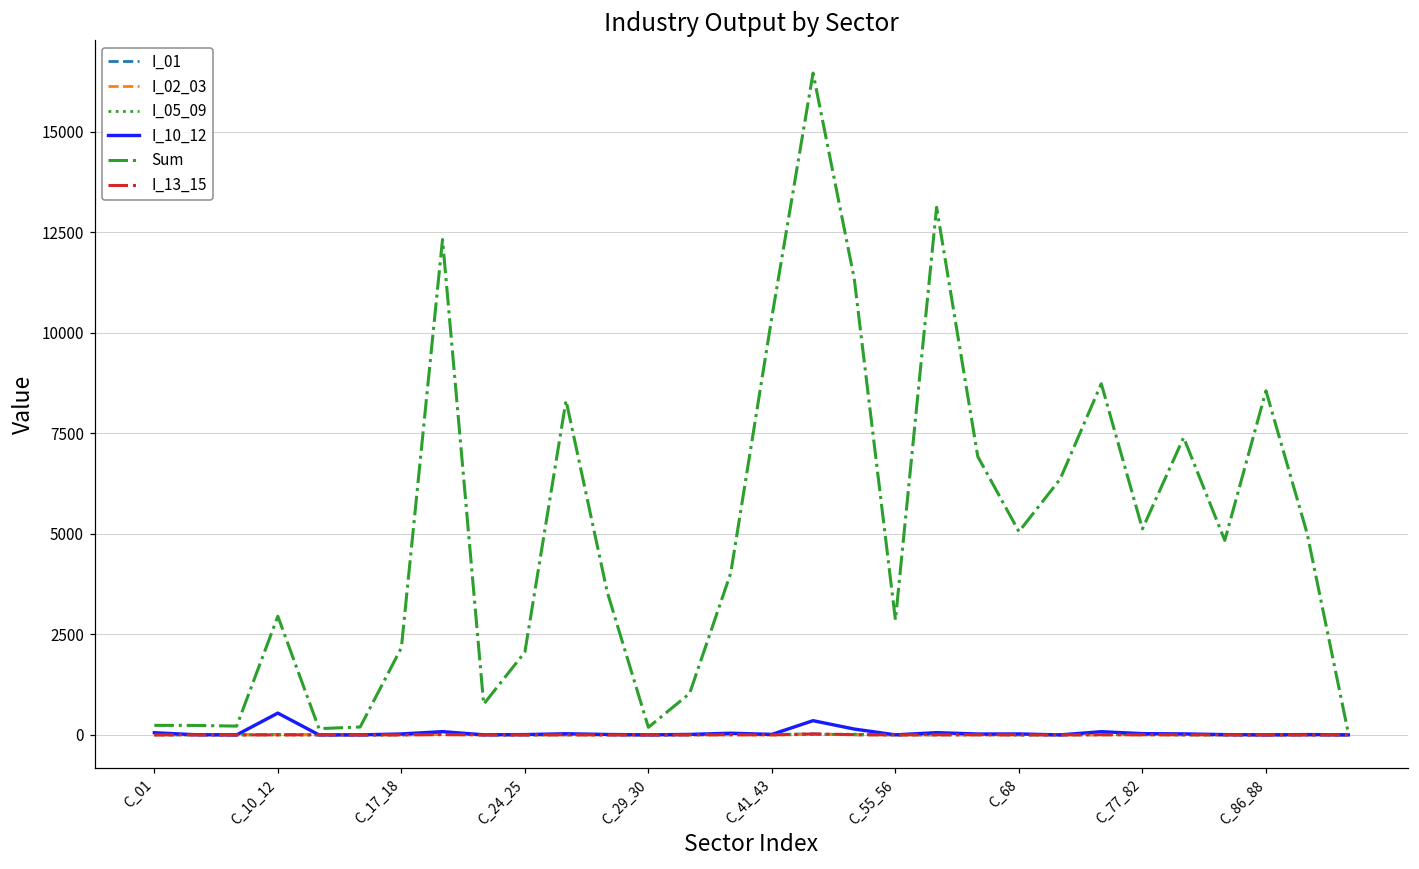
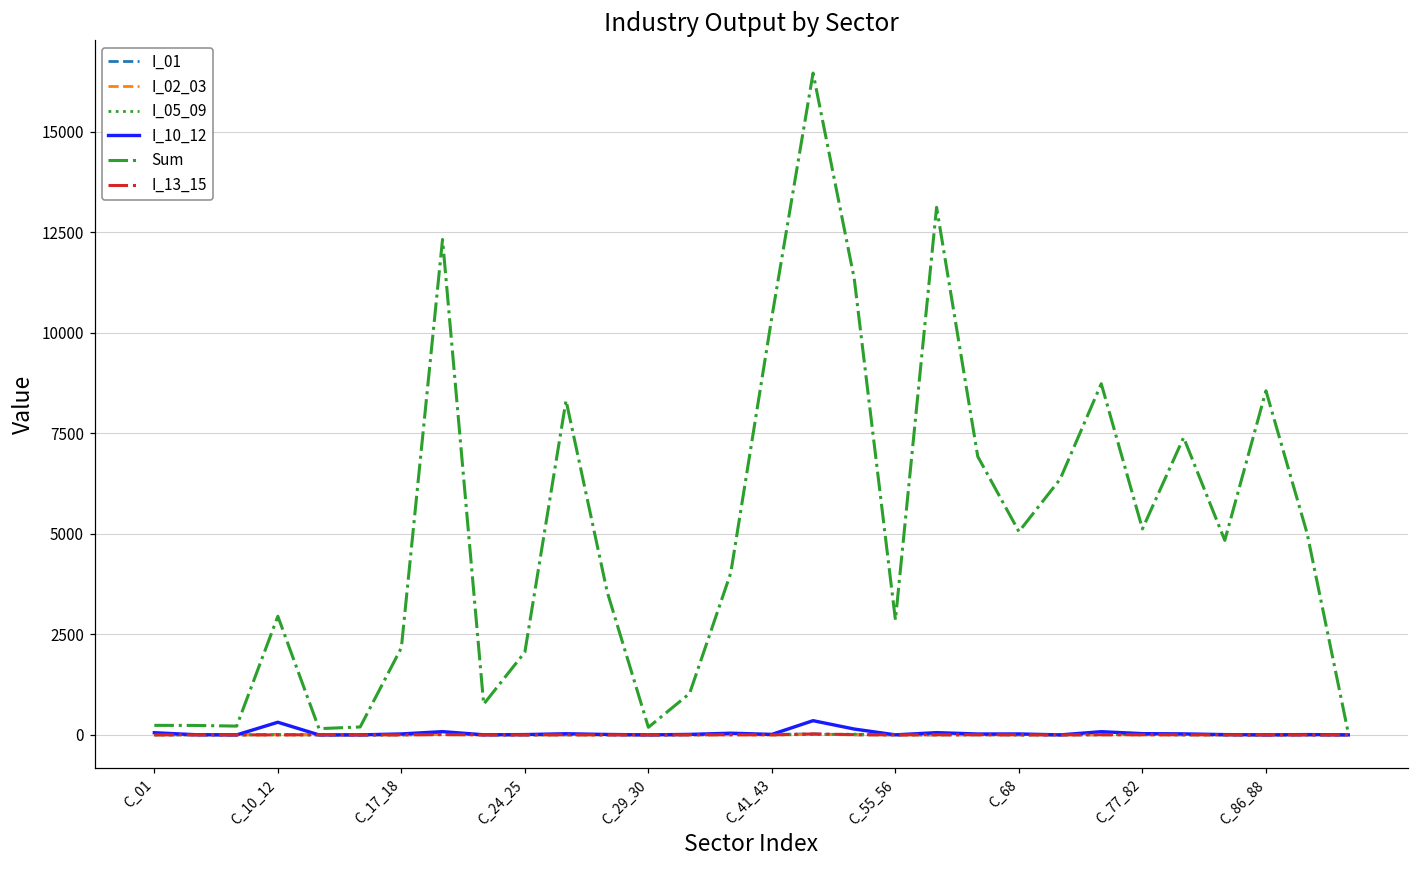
  {
    "I_10_12": {
-     "C_10_12": 500
+     "C_10_12": 300
    }
  }
